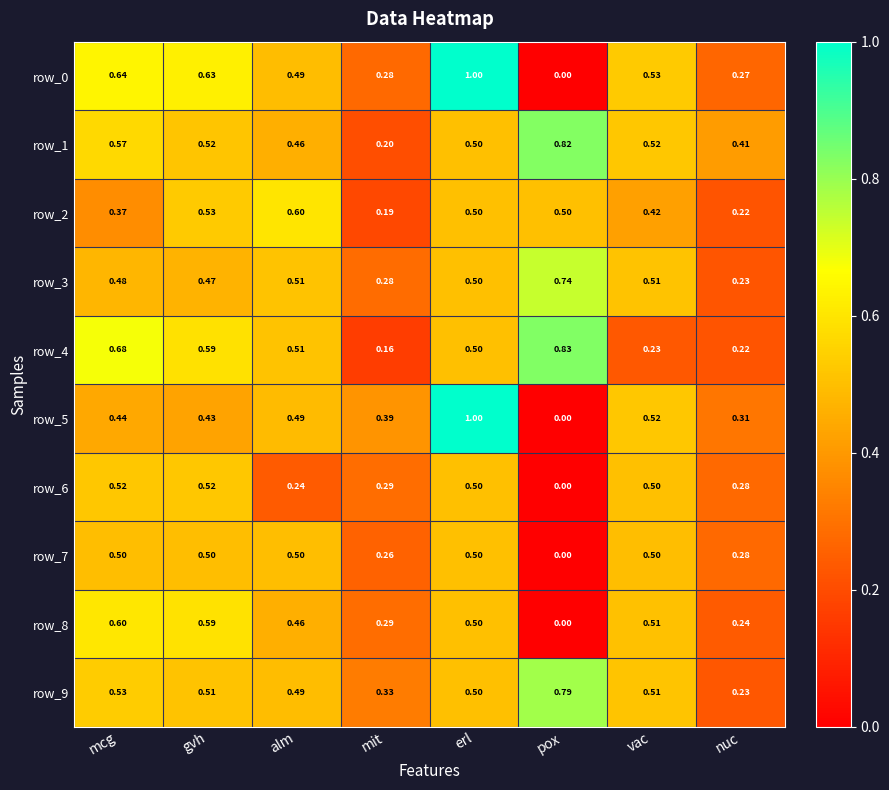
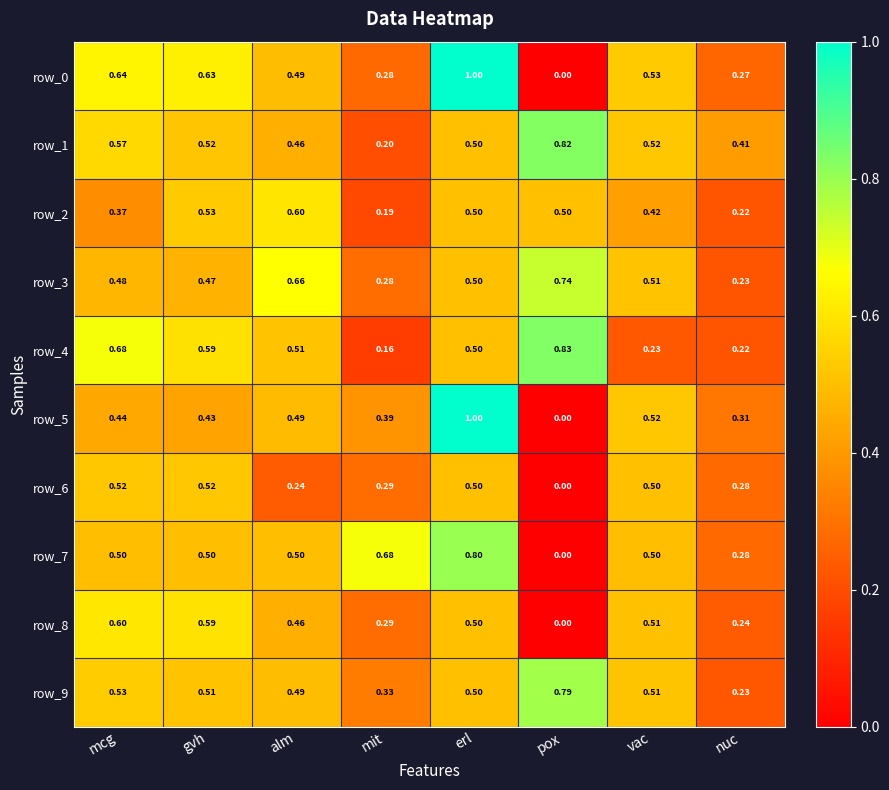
  {
    "row_0": {
      "mcg": 0.64,
      "gvh": 0.63,
      "alm": 0.49,
      "mit": 0.28,
      "erl": 1.00,
      "pox": 0.00,
      "vac": 0.53,
      "nuc": 0.27
    },
    "row_1": {
      "mcg": 0.57,
      "gvh": 0.52,
      "alm": 0.46,
      "mit": 0.20,
      "erl": 0.50,
      "pox": 0.82,
      "vac": 0.52,
      "nuc": 0.41
    },
    "row_2": {
      "mcg": 0.37,
      "gvh": 0.53,
      "alm": 0.60,
      "mit": 0.19,
      "erl": 0.50,
      "pox": 0.50,
      "vac": 0.42,
      "nuc": 0.22
    },
    "row_3": {
      "mcg": 0.48,
      "gvh": 0.47,
-     "alm": 0.51,
+     "alm": 0.66,
      "mit": 0.28,
      "erl": 0.50,
      "pox": 0.74,
      "vac": 0.51,
      "nuc": 0.23
    },
    "row_4": {
      "mcg": 0.68,
      "gvh": 0.59,
      "alm": 0.51,
      "mit": 0.16,
      "erl": 0.50,
      "pox": 0.83,
      "vac": 0.23,
      "nuc": 0.22
    },
    "row_5": {
      "mcg": 0.44,
      "gvh": 0.43,
      "alm": 0.49,
      "mit": 0.39,
      "erl": 1.00,
      "pox": 0.00,
      "vac": 0.52,
      "nuc": 0.31
    },
    "row_6": {
      "mcg": 0.52,
      "gvh": 0.52,
      "alm": 0.24,
      "mit": 0.29,
      "erl": 0.50,
      "pox": 0.00,
      "vac": 0.50,
      "nuc": 0.28
    },
    "row_7": {
      "mcg": 0.50,
      "gvh": 0.50,
      "alm": 0.50,
-     "mit": 0.26,
-     "erl": 0.50,
+     "mit": 0.68,
+     "erl": 0.80,
      "pox": 0.00,
      "vac": 0.50,
      "nuc": 0.28
    },
    "row_8": {
      "mcg": 0.60,
      "gvh": 0.59,
      "alm": 0.46,
      "mit": 0.29,
      "erl": 0.50,
      "pox": 0.00,
      "vac": 0.51,
      "nuc": 0.24
    },
    "row_9": {
      "mcg": 0.53,
      "gvh": 0.51,
      "alm": 0.49,
      "mit": 0.33,
      "erl": 0.50,
      "pox": 0.79,
      "vac": 0.51,
      "nuc": 0.23
    }
  }
